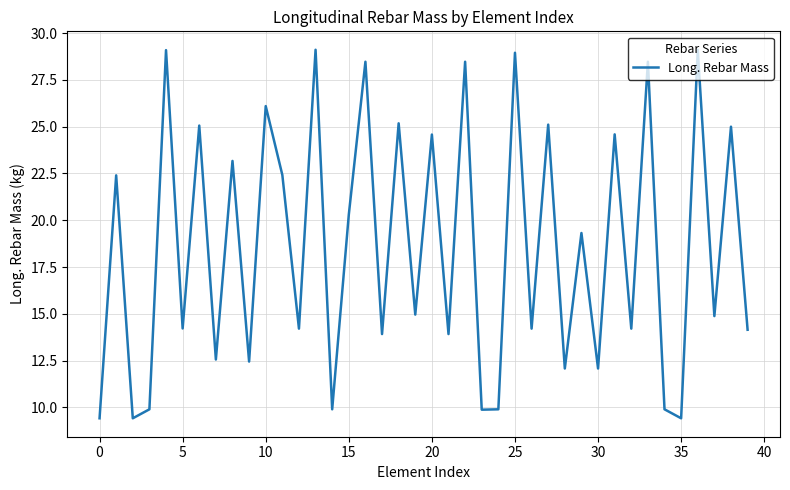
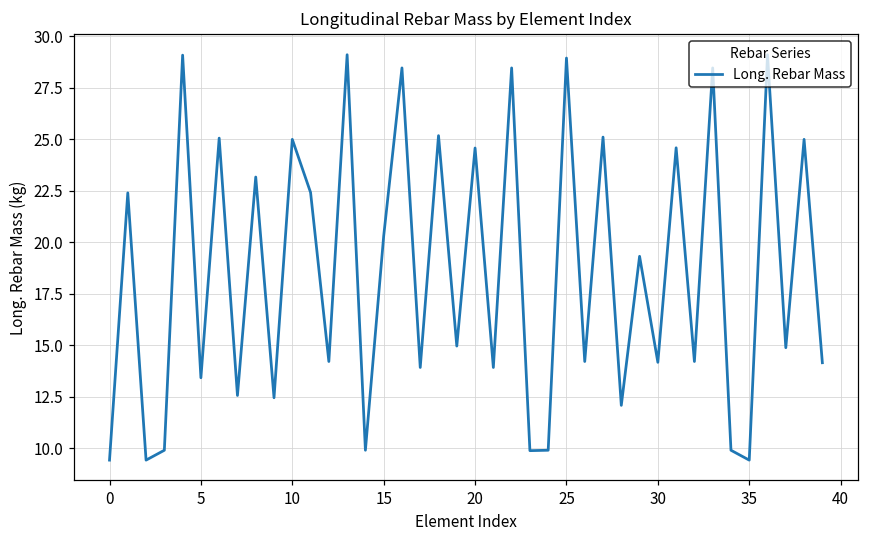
  {
    "0": 9.4,
-   "5": 14.2,
-   "10": 26.1,
+   "5": 13.4,
+   "10": 25.0,
    "15": 20.3,
    "20": 24.6,
    "25": 29.0,
-   "30": 12.1,
+   "30": 14.2,
    "35": 9.4
  }
